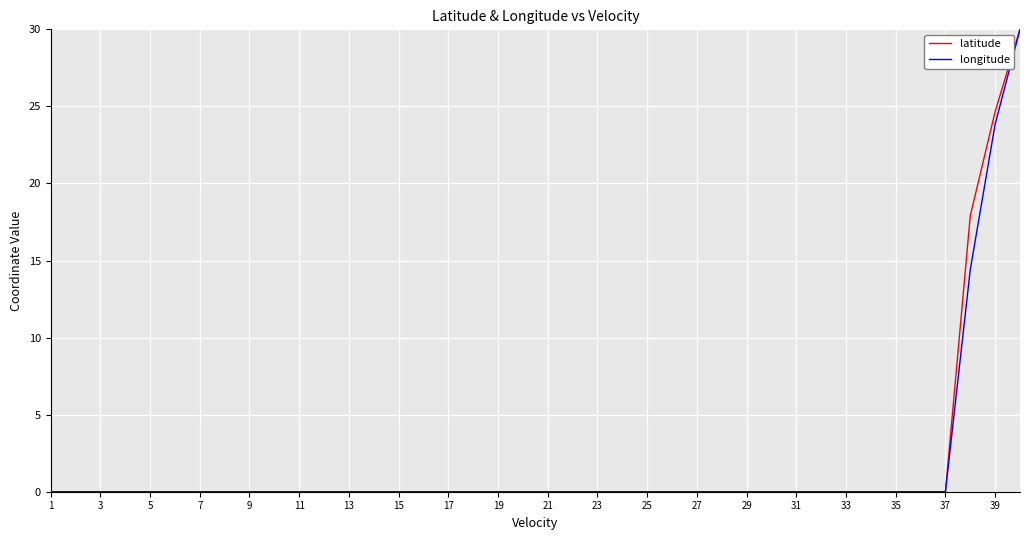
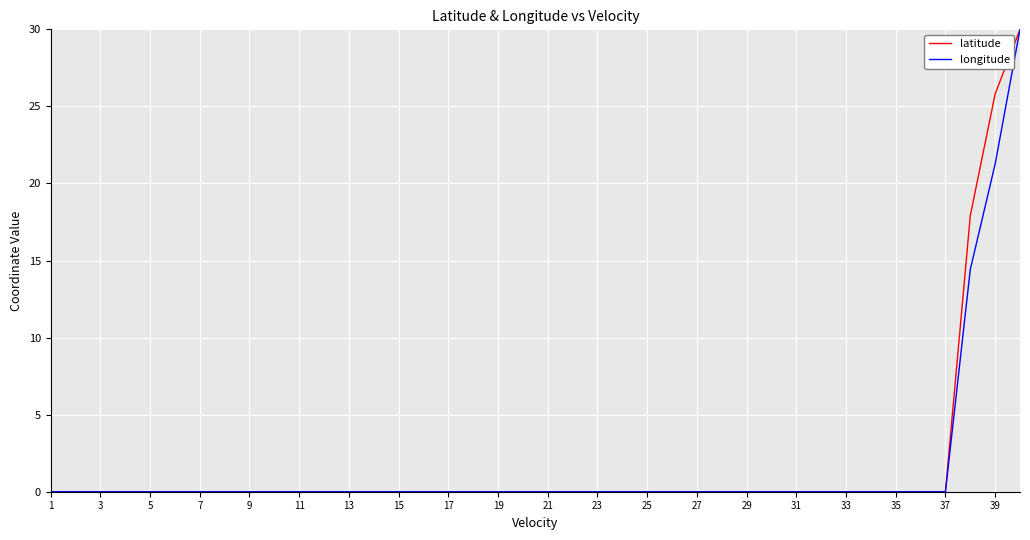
  {
    "latitude": {
-     "39": 24.7
+     "39": 25.8
    },
    "longitude": {
-     "39": 23.8
+     "39": 21.3
    }
  }
